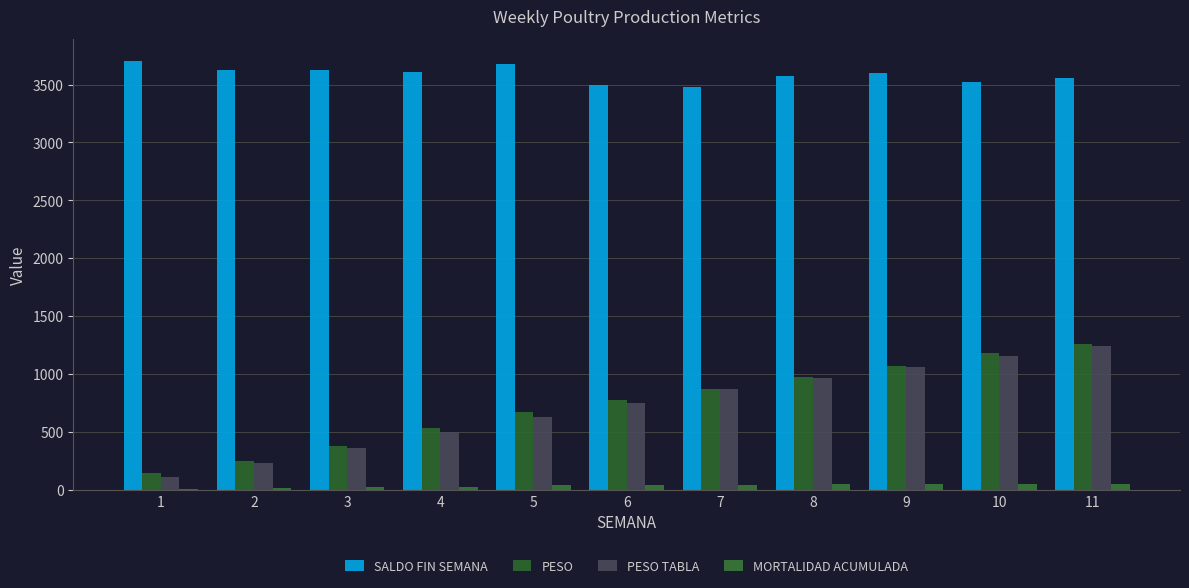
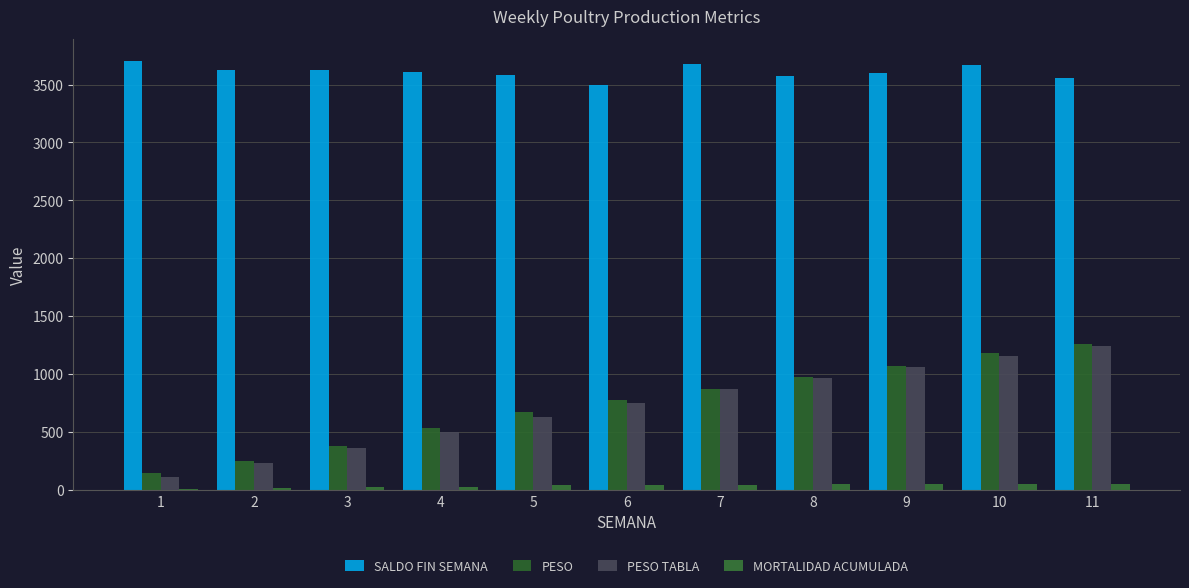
  {
    "SALDO FIN SEMANA": {
      "1": 3710,
      "2": 3620,
      "3": 3620,
      "4": 3610,
-     "5": 3680,
+     "5": 3590,
      "6": 3490,
-     "7": 3480,
+     "7": 3670,
      "8": 3570,
      "9": 3600,
-     "10": 3520,
+     "10": 3670,
      "11": 3550
    }
  }
